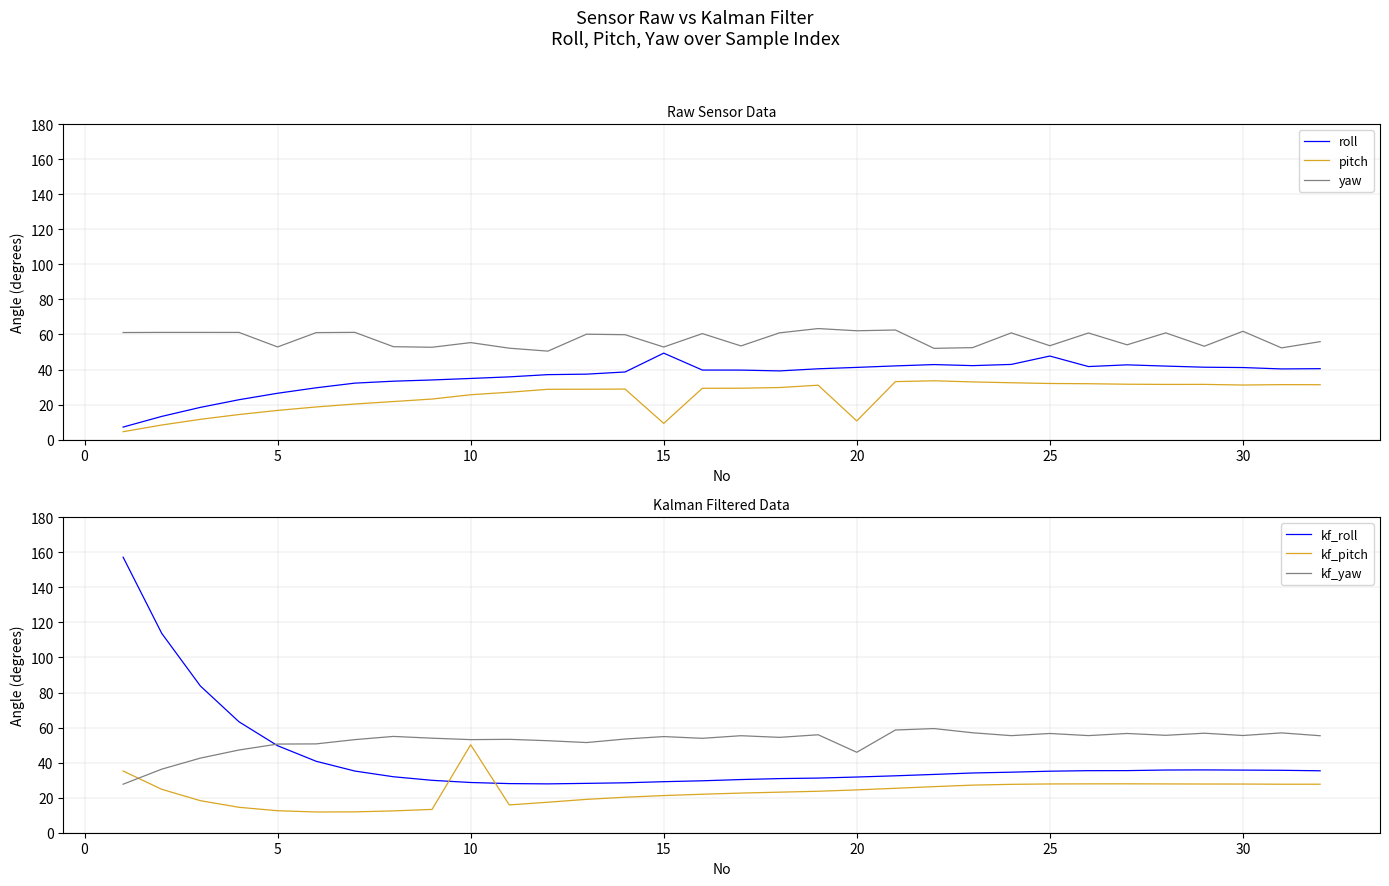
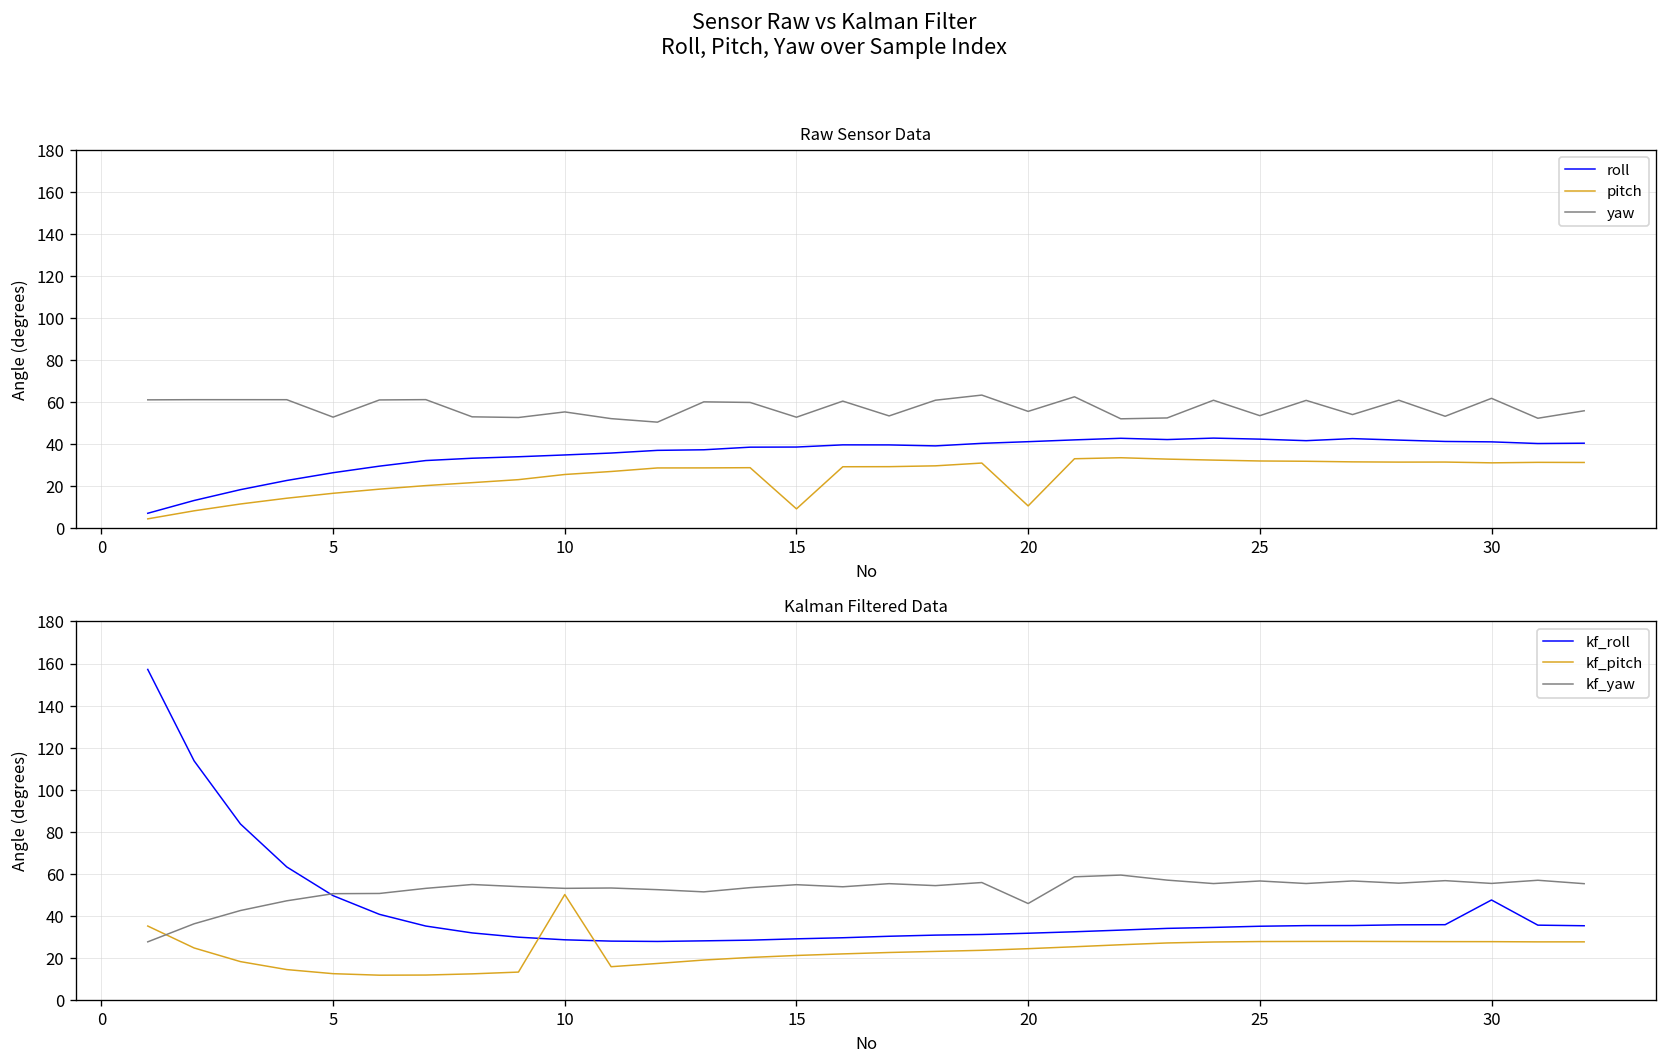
  {
    "Raw Sensor Data": {
      "roll": {
        "5": 26,
        "10": 35,
-       "15": 49,
+       "15": 39,
        "20": 41,
-       "25": 48,
+       "25": 42,
        "30": 41
      },
      "pitch": {
        "5": 17,
        "10": 26,
        "15": 9,
        "20": 11,
        "25": 32,
        "30": 31
      },
      "yaw": {
        "5": 53,
        "10": 55,
        "15": 53,
-       "20": 62,
+       "20": 56,
        "25": 54,
        "30": 62
      }
    },
    "Kalman Filtered Data": {
      "kf_roll": {
        "10": 29,
        "15": 29,
        "20": 32,
        "25": 35,
-       "30": 36
+       "30": 48
      },
      "kf_pitch": {
        "5": 13,
        "10": 50,
        "15": 21,
        "20": 24,
        "25": 28,
        "30": 28
      },
      "kf_yaw": {
        "10": 53,
        "15": 55,
        "20": 46,
        "25": 57,
        "30": 55
      }
    }
  }
